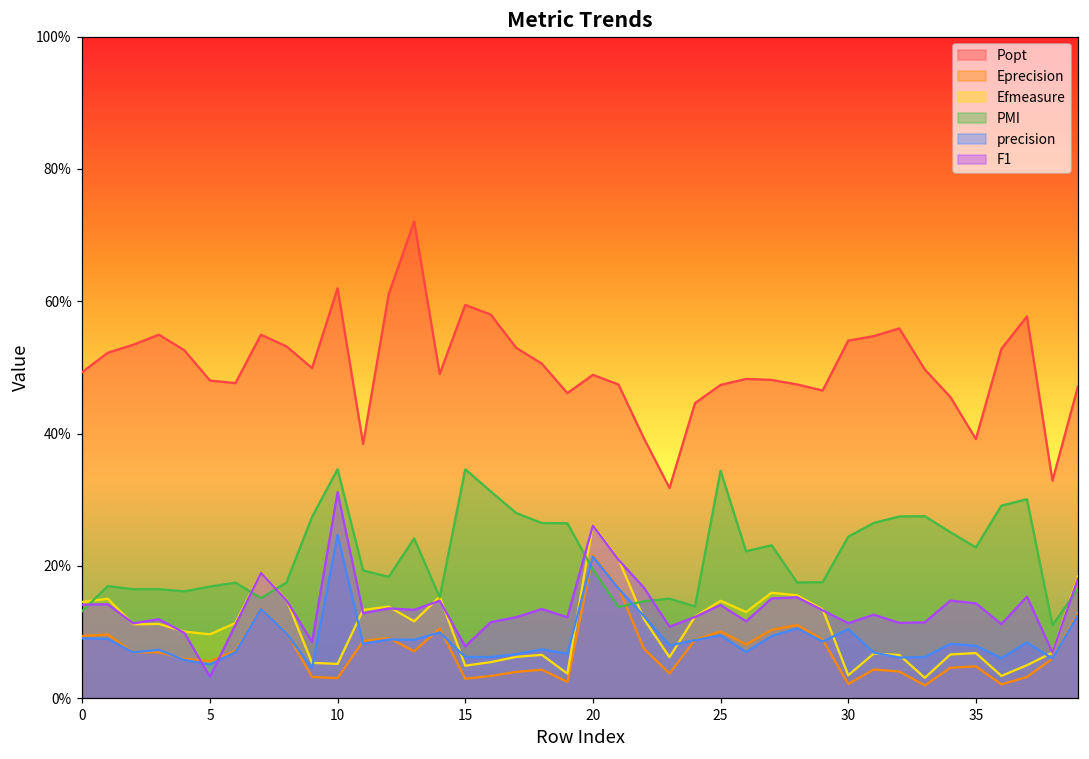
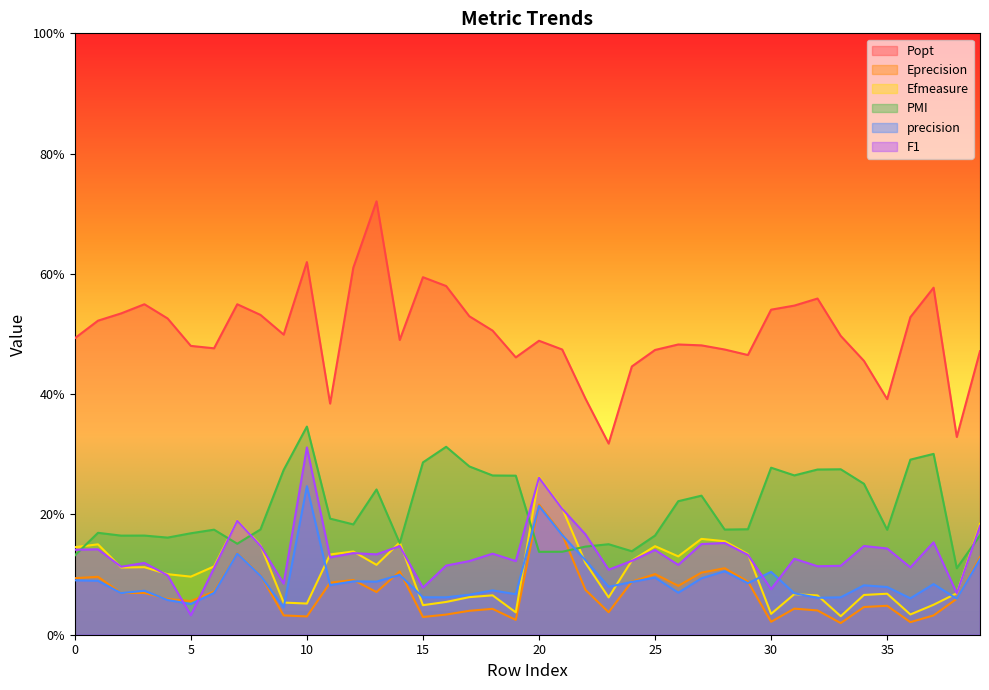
  {
    "PMI": {
      "0": "13%",
      "5": "17%",
      "10": "35%",
-     "15": "35%",
-     "20": "19%",
-     "25": "34%",
-     "30": "24%",
-     "35": "23%"
+     "15": "29%",
+     "20": "14%",
+     "25": "16%",
+     "30": "28%",
+     "35": "17%"
    },
    "precision": {
      "5": "5%",
      "10": "25%",
      "15": "6%",
      "25": "9%",
      "30": "10%",
      "35": "8%"
    },
    "F1": {
      "0": "14%",
      "10": "31%",
      "15": "8%",
      "25": "14%",
-     "30": "11%",
+     "30": "8%",
      "35": "14%"
    }
  }
